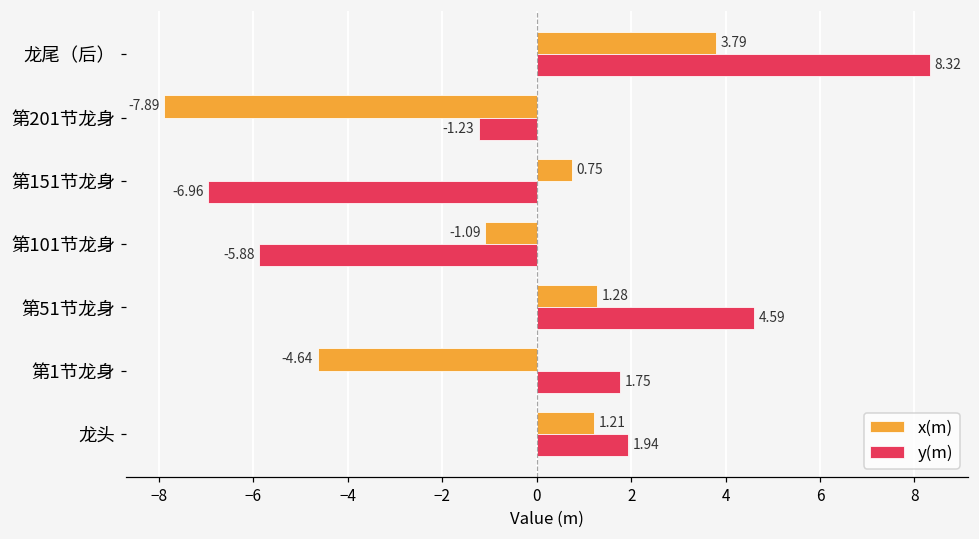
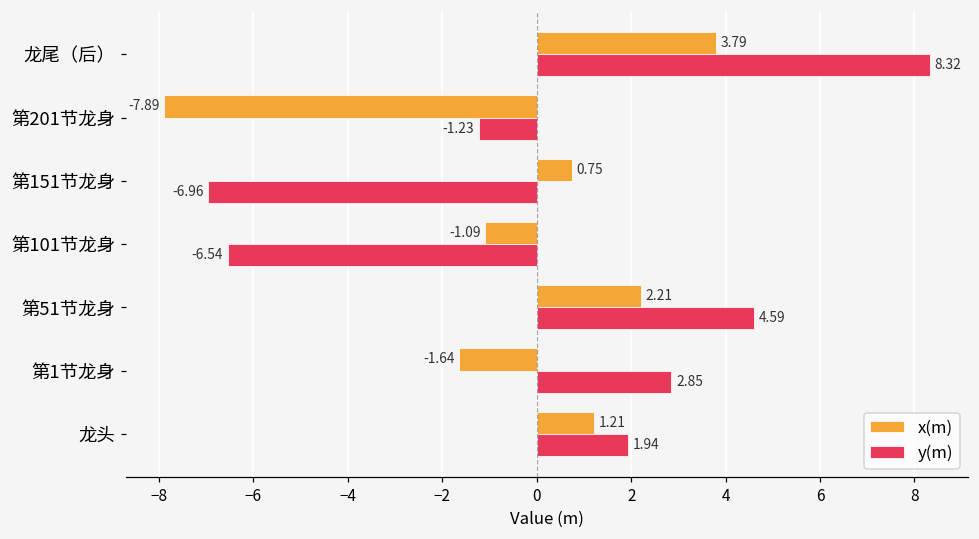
  {
    "x(m)": {
      "龙尾（后）": 3.79,
      "第201节龙身": -7.89,
      "第151节龙身": 0.75,
      "第101节龙身": -1.09,
-     "第51节龙身": 1.28,
-     "第1节龙身": -4.64,
+     "第51节龙身": 2.21,
+     "第1节龙身": -1.64,
      "龙头": 1.21
    },
    "y(m)": {
      "龙尾（后）": 8.32,
      "第201节龙身": -1.23,
      "第151节龙身": -6.96,
-     "第101节龙身": -5.88,
+     "第101节龙身": -6.54,
      "第51节龙身": 4.59,
-     "第1节龙身": 1.75,
+     "第1节龙身": 2.85,
      "龙头": 1.94
    }
  }
